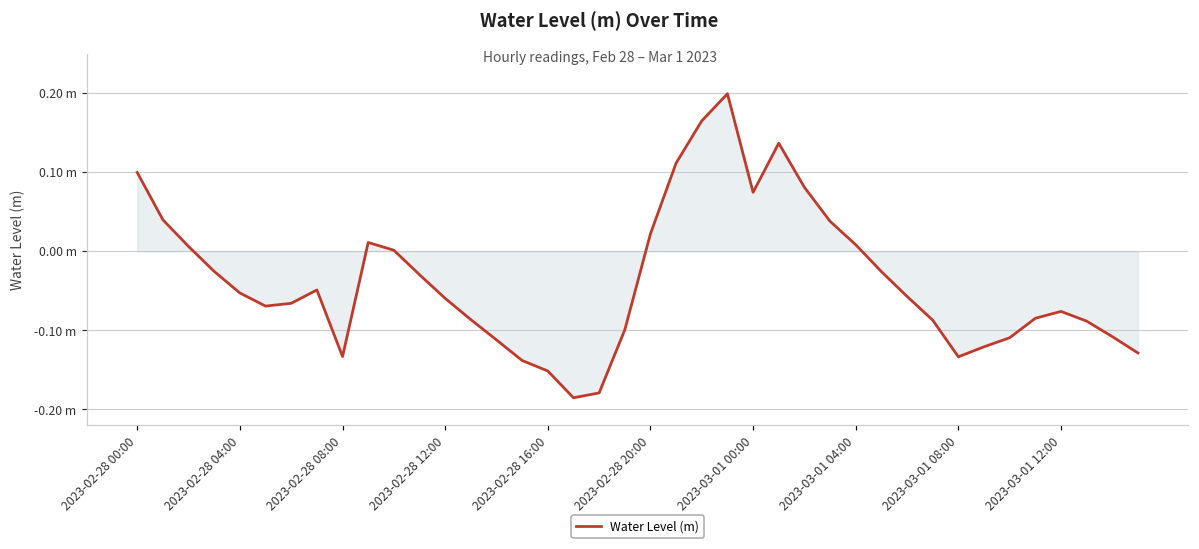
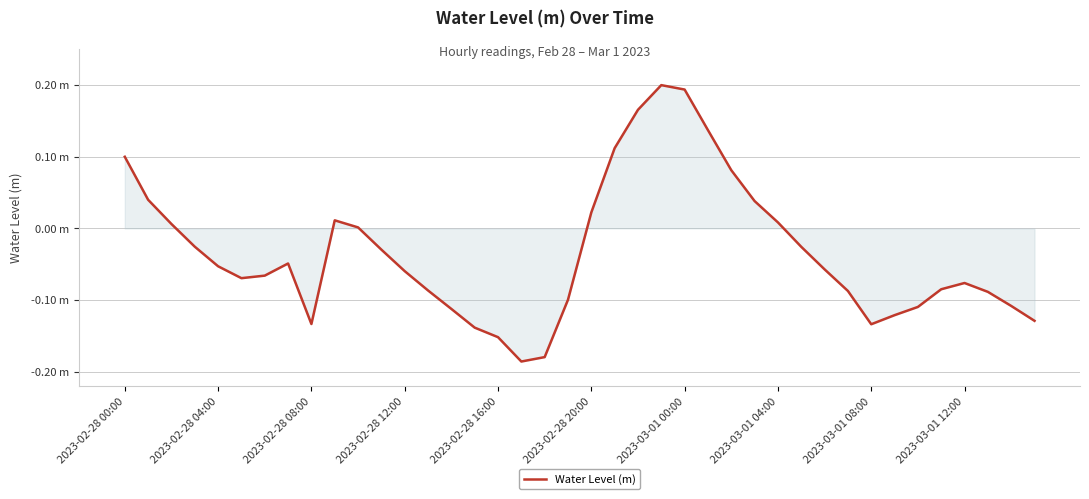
  {
    "Water Level (m)": {
      "2023-02-28 04:00": "-0.05 m",
      "2023-02-28 08:00": "-0.13 m",
      "2023-02-28 12:00": "-0.06 m",
      "2023-02-28 16:00": "-0.15 m",
-     "2023-03-01 00:00": "0.07 m",
+     "2023-03-01 00:00": "0.19 m",
      "2023-03-01 08:00": "-0.13 m",
      "2023-03-01 12:00": "-0.08 m"
    }
  }
